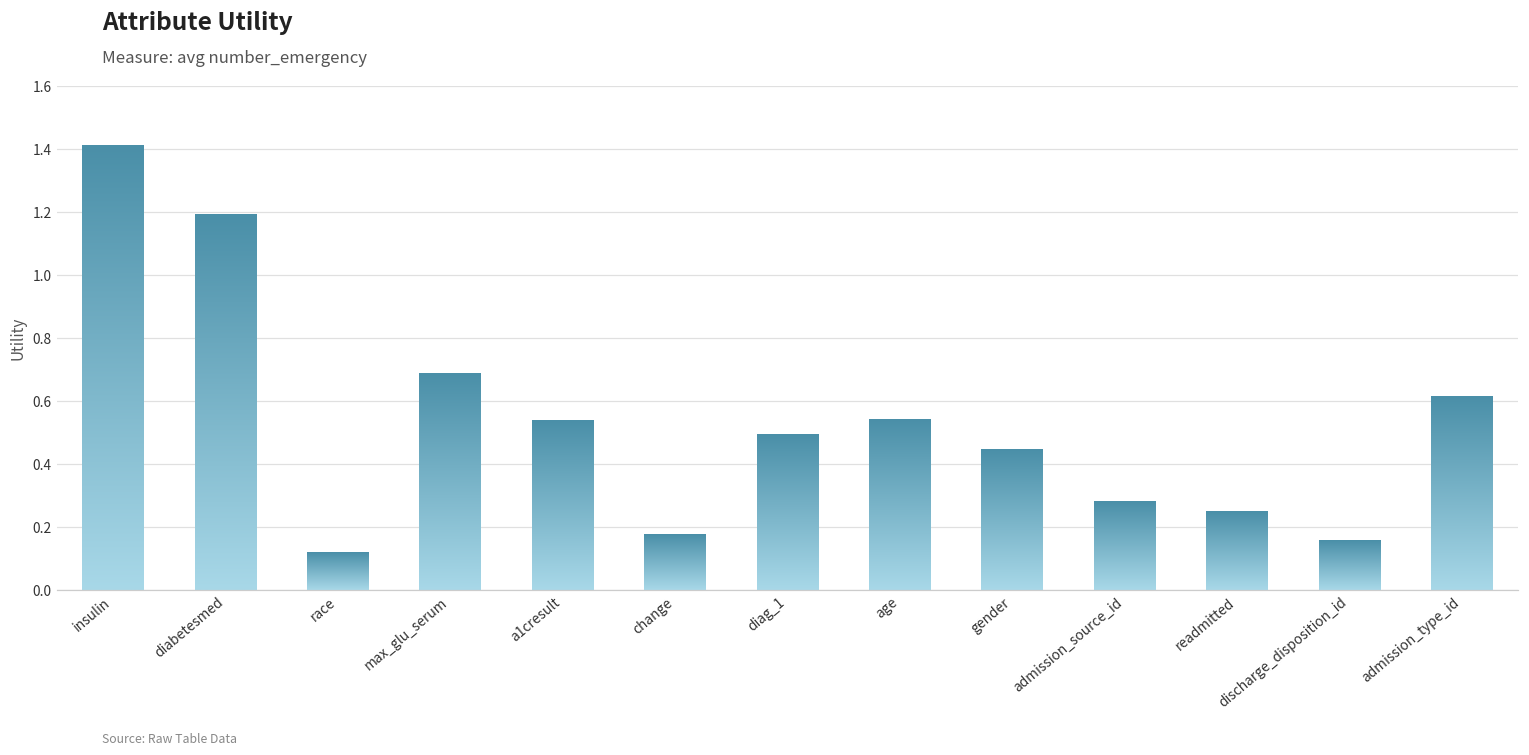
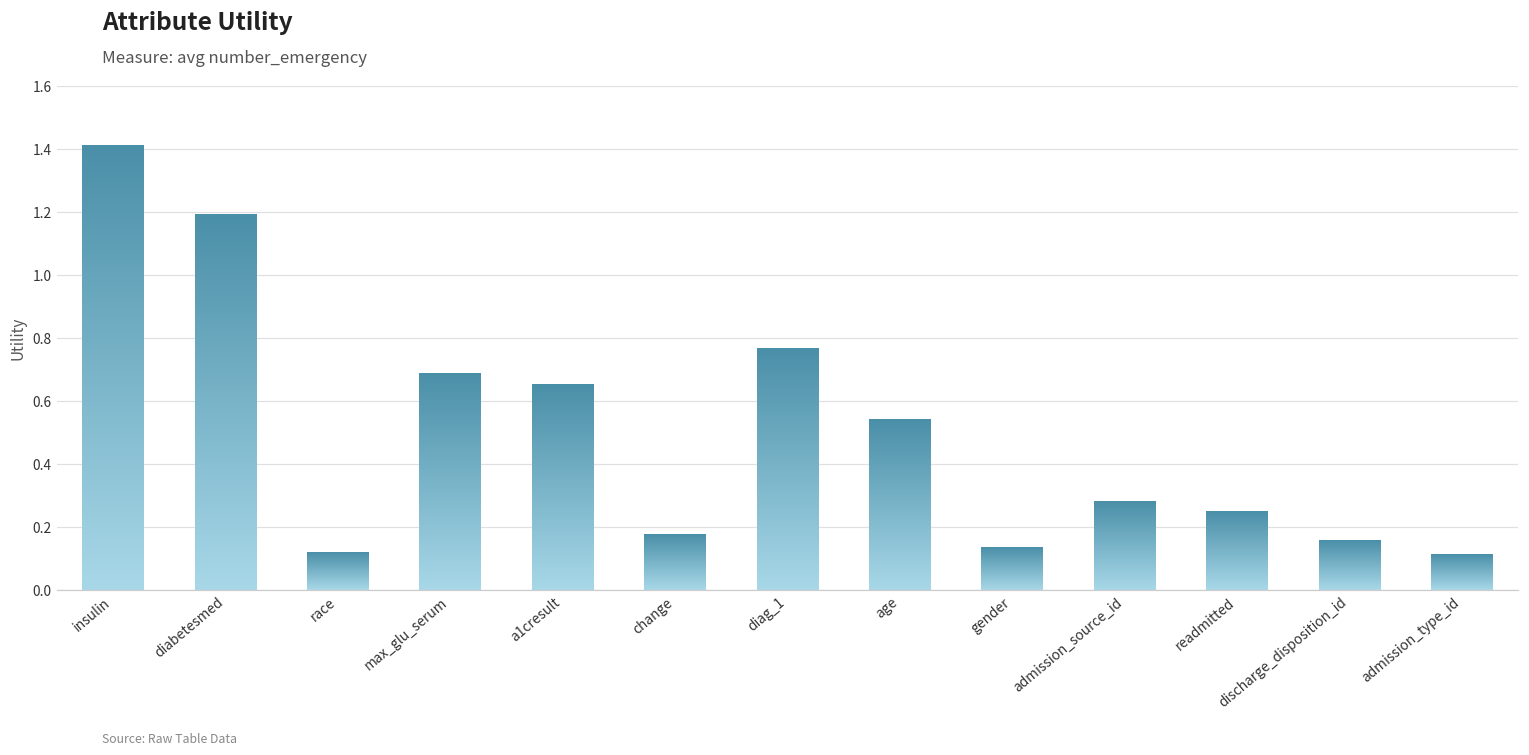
  {
    "insulin": 1.41,
    "diabetesmed": 1.20,
    "race": 0.12,
    "max_glu_serum": 0.69,
-   "a1cresult": 0.54,
+   "a1cresult": 0.65,
    "change": 0.18,
-   "diag_1": 0.49,
+   "diag_1": 0.77,
    "age": 0.54,
-   "gender": 0.45,
+   "gender": 0.14,
    "admission_source_id": 0.28,
    "readmitted": 0.25,
    "discharge_disposition_id": 0.16,
-   "admission_type_id": 0.61
+   "admission_type_id": 0.11
  }
